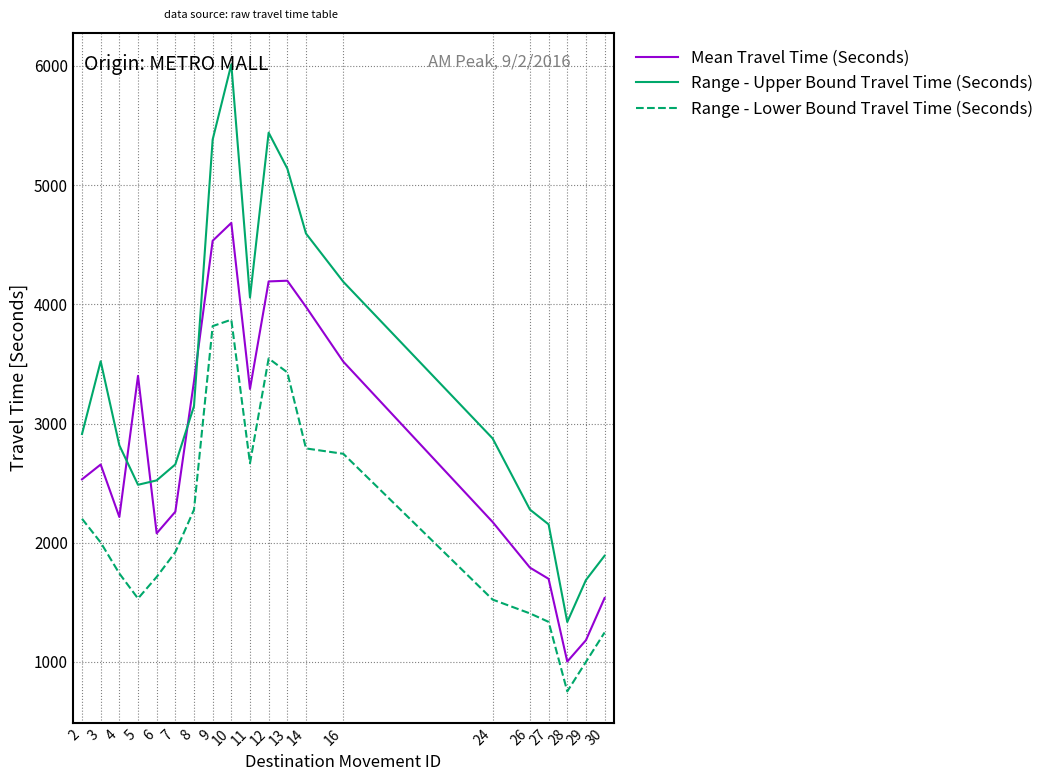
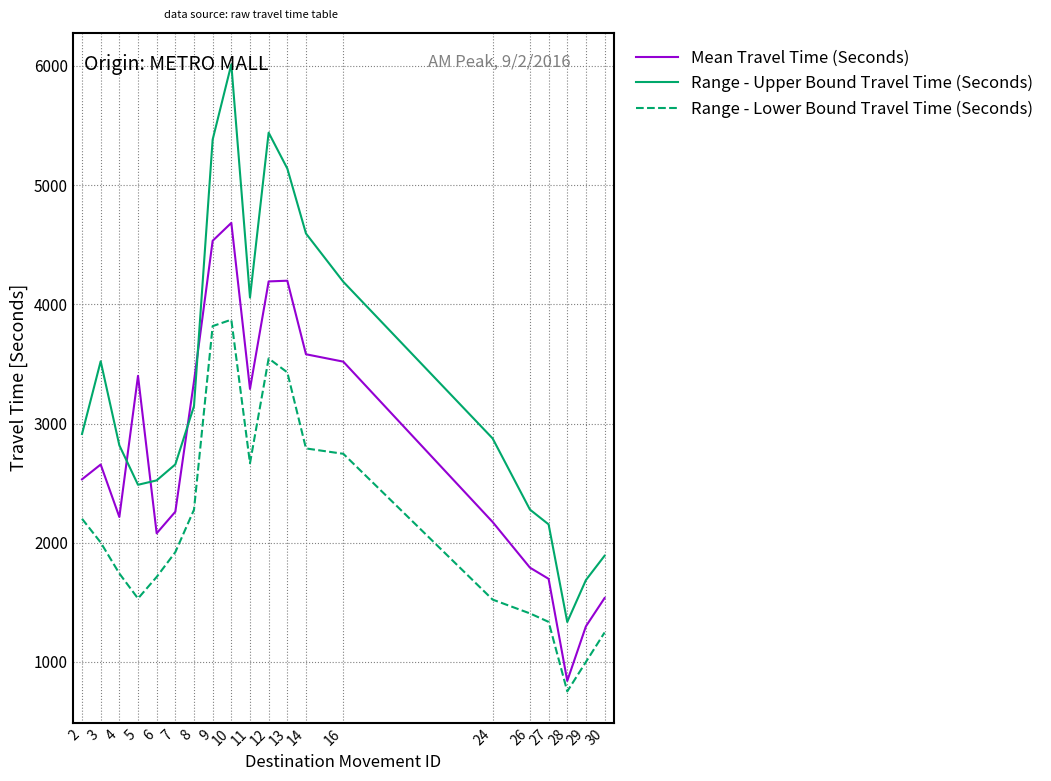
  {
    "Mean Travel Time (Seconds)": {
      "2": 2530,
      "3": 2660,
      "4": 2220,
      "5": 3400,
      "6": 2080,
      "7": 2260,
      "8": 3350,
      "9": 4530,
      "10": 4680,
      "11": 3290,
      "12": 4190,
      "13": 4200,
-     "14": 3980,
+     "14": 3580,
      "16": 3520,
      "24": 2170,
      "26": 1790,
      "27": 1700,
-     "28": 1000,
-     "29": 1180,
+     "28": 840,
+     "29": 1300,
      "30": 1540
    }
  }
